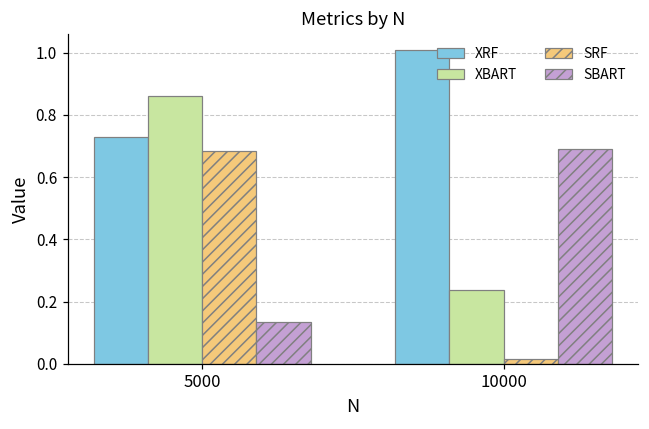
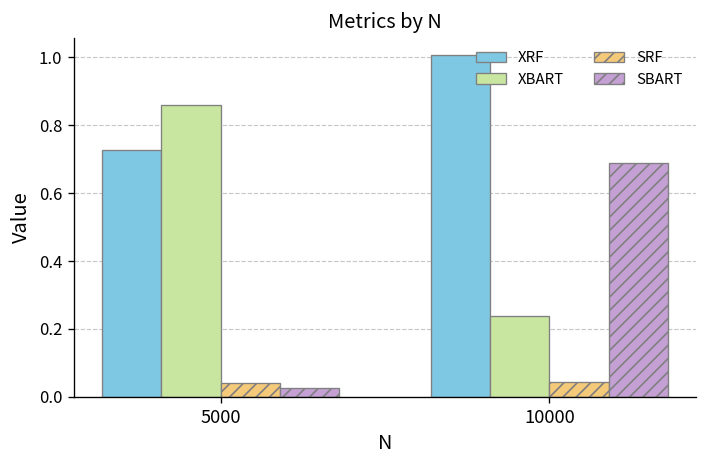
  {
    "XRF": {
      "5000": 0.73,
      "10000": 1.01
    },
    "XBART": {
      "5000": 0.86,
      "10000": 0.24
    },
    "SRF": {
-     "5000": 0.69,
-     "10000": 0.01
+     "5000": 0.04,
+     "10000": 0.04
    },
    "SBART": {
-     "5000": 0.13,
+     "5000": 0.02,
      "10000": 0.69
    }
  }
